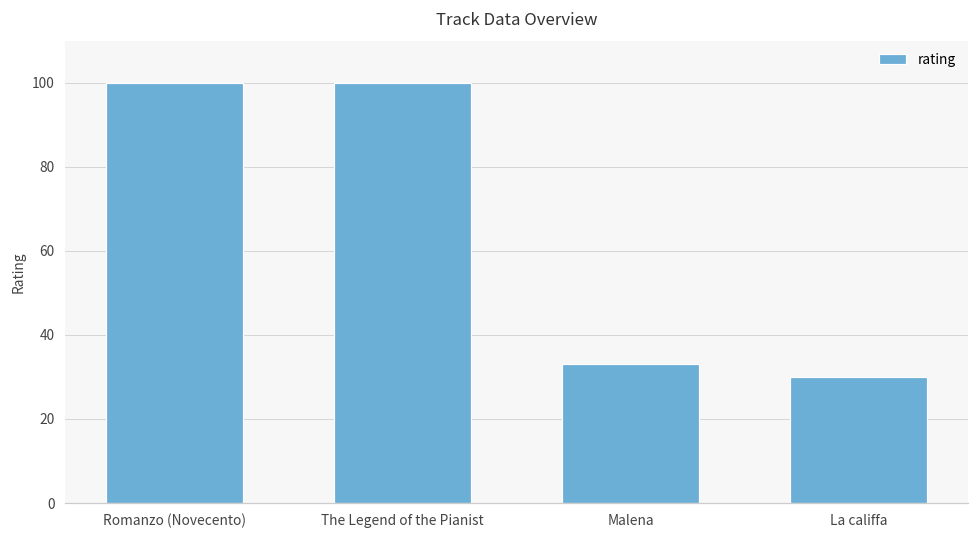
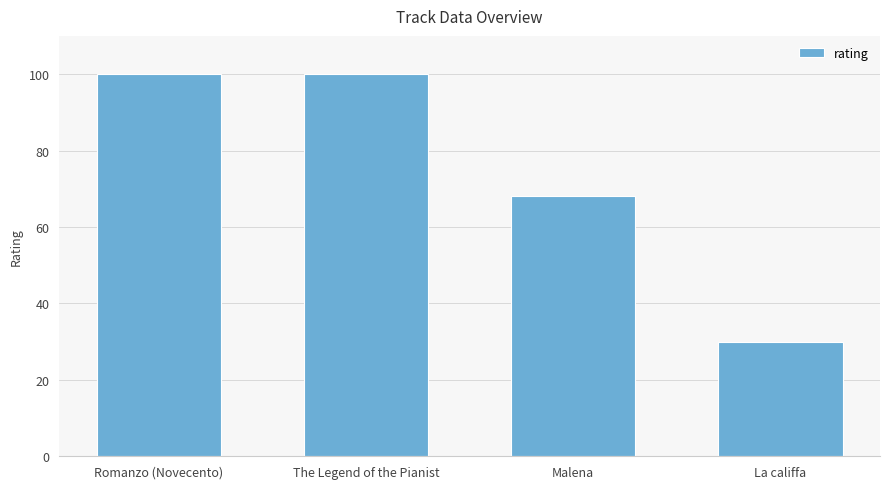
  {
    "Romanzo (Novecento)": 100,
    "The Legend of the Pianist": 100,
-   "Malena": 33,
+   "Malena": 68,
    "La califfa": 30
  }
